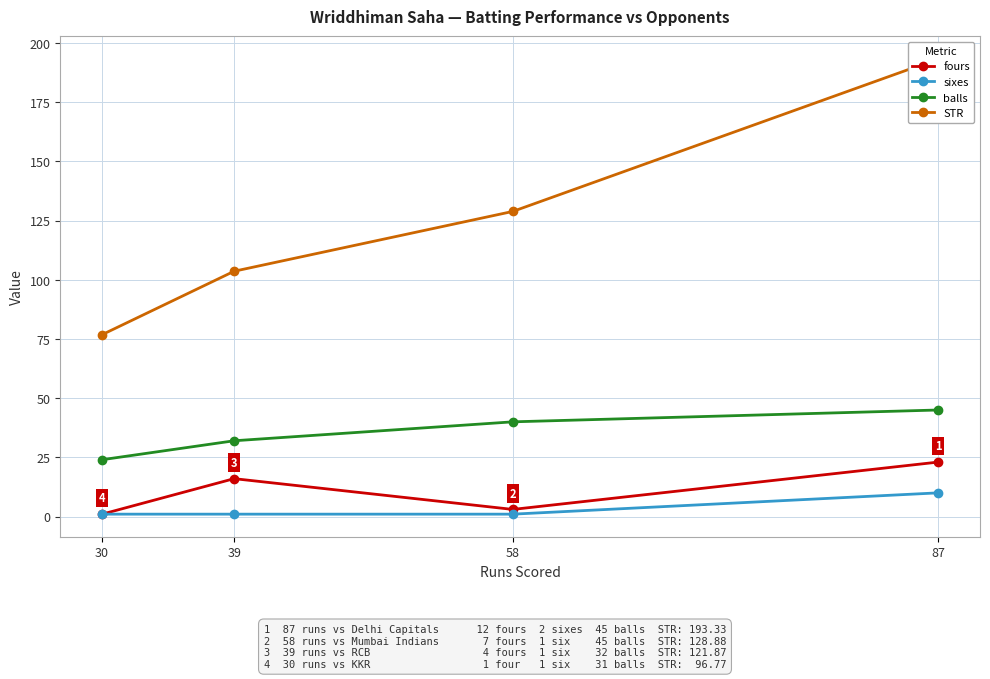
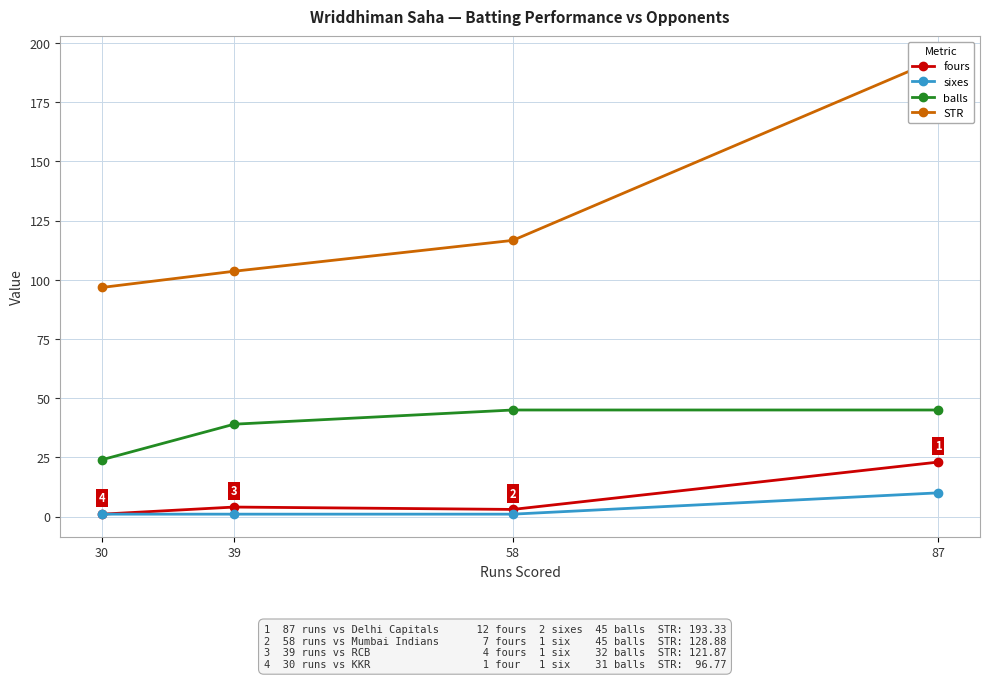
  {
    "fours": {
-     "39": 16
+     "39": 4
    },
    "sixes": {
      "39": 1,
      "58": 1,
      "87": 10
    },
    "balls": {
      "30": 24,
-     "39": 32,
-     "58": 40,
+     "39": 39,
+     "58": 45,
      "87": 45
    },
    "STR": {
-     "30": 77,
+     "30": 97,
      "39": 104,
-     "58": 129
+     "58": 117
    }
  }
